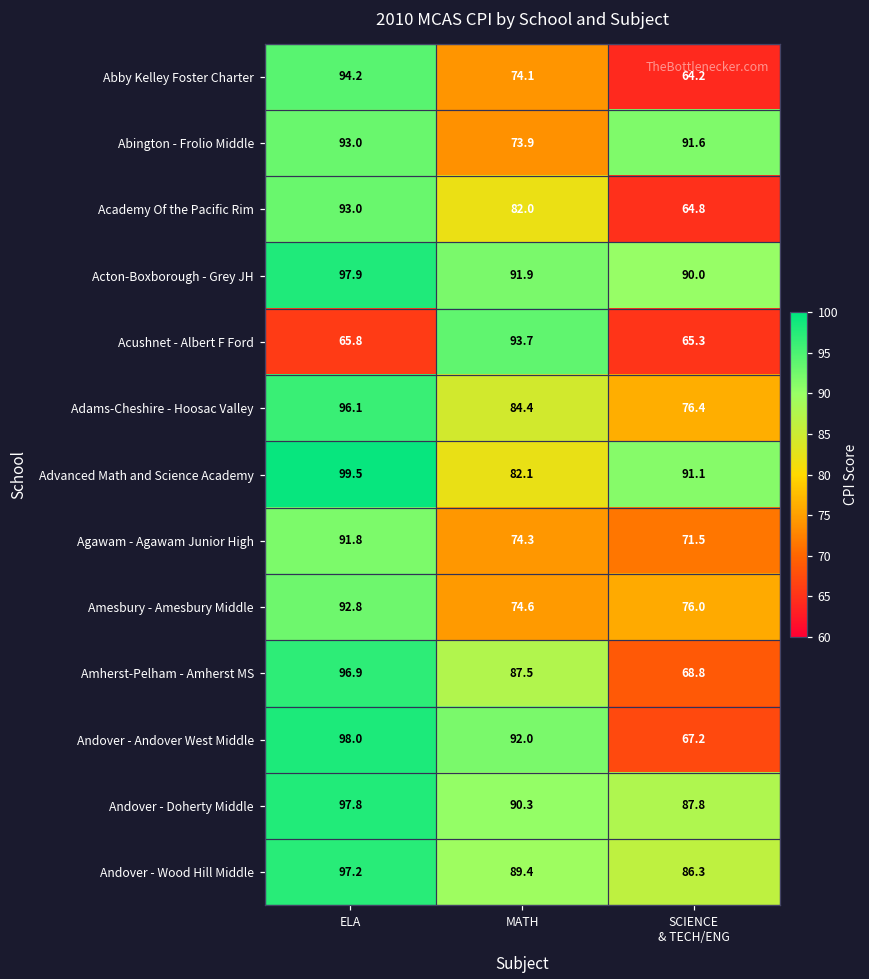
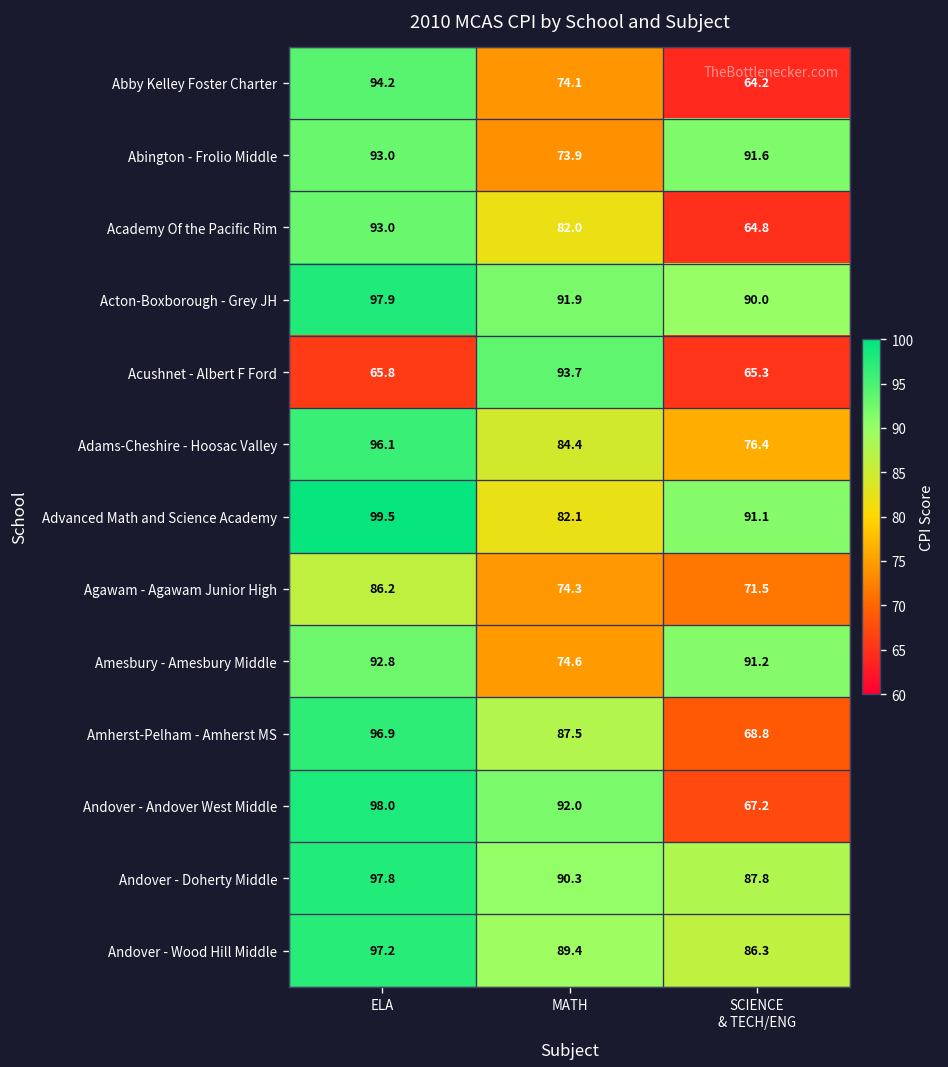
  {
    "Abby Kelley Foster Charter": {
      "ELA": 94.2,
      "MATH": 74.1
    },
    "Abington - Frolio Middle": {
      "ELA": 93.0,
      "MATH": 73.9,
      "SCIENCE & TECH/ENG": 91.6
    },
    "Academy Of the Pacific Rim": {
      "ELA": 93.0,
      "MATH": 82.0,
      "SCIENCE & TECH/ENG": 64.8
    },
    "Acton-Boxborough - Grey JH": {
      "ELA": 97.9,
      "MATH": 91.9,
      "SCIENCE & TECH/ENG": 90.0
    },
    "Acushnet - Albert F Ford": {
      "ELA": 65.8,
      "MATH": 93.7,
      "SCIENCE & TECH/ENG": 65.3
    },
    "Adams-Cheshire - Hoosac Valley": {
      "ELA": 96.1,
      "MATH": 84.4,
      "SCIENCE & TECH/ENG": 76.4
    },
    "Advanced Math and Science Academy": {
      "ELA": 99.5,
      "MATH": 82.1,
      "SCIENCE & TECH/ENG": 91.1
    },
    "Agawam - Agawam Junior High": {
-     "ELA": 91.8,
+     "ELA": 86.2,
      "MATH": 74.3,
      "SCIENCE & TECH/ENG": 71.5
    },
    "Amesbury - Amesbury Middle": {
      "ELA": 92.8,
      "MATH": 74.6,
-     "SCIENCE & TECH/ENG": 76.0
+     "SCIENCE & TECH/ENG": 91.2
    },
    "Amherst-Pelham - Amherst MS": {
      "ELA": 96.9,
      "MATH": 87.5,
      "SCIENCE & TECH/ENG": 68.8
    },
    "Andover - Andover West Middle": {
      "ELA": 98.0,
      "MATH": 92.0,
      "SCIENCE & TECH/ENG": 67.2
    },
    "Andover - Doherty Middle": {
      "ELA": 97.8,
      "MATH": 90.3,
      "SCIENCE & TECH/ENG": 87.8
    },
    "Andover - Wood Hill Middle": {
      "ELA": 97.2,
      "MATH": 89.4,
      "SCIENCE & TECH/ENG": 86.3
    }
  }
